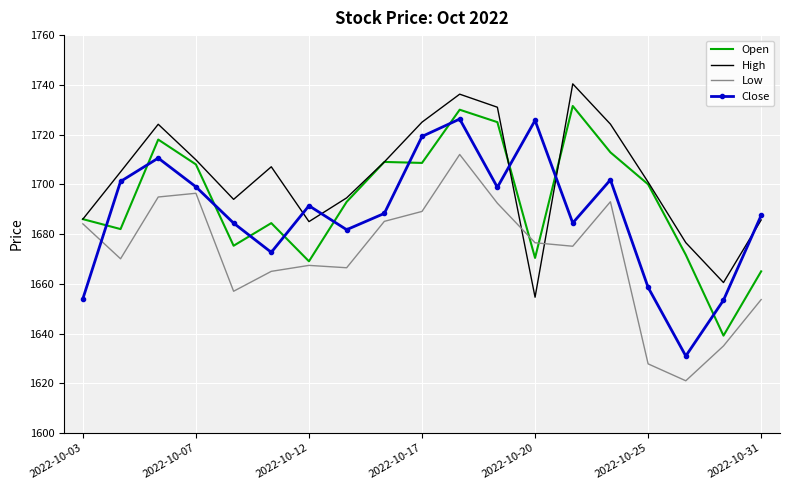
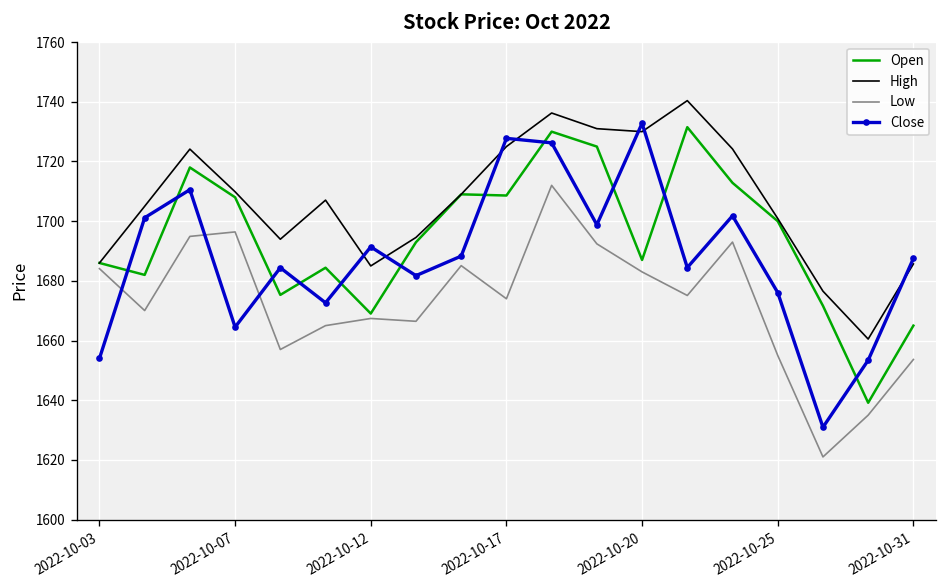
  {
    "Open": {
      "2022-10-07": 1708,
      "2022-10-12": 1669,
      "2022-10-17": 1709,
-     "2022-10-20": 1670,
+     "2022-10-20": 1687,
      "2022-10-31": 1665
    },
    "High": {
      "2022-10-07": 1710,
      "2022-10-12": 1685,
      "2022-10-17": 1725,
-     "2022-10-20": 1655,
+     "2022-10-20": 1730,
      "2022-10-31": 1686
    },
    "Low": {
      "2022-10-03": 1684,
      "2022-10-07": 1696,
      "2022-10-12": 1667,
-     "2022-10-17": 1689,
-     "2022-10-20": 1677,
-     "2022-10-25": 1628,
+     "2022-10-17": 1674,
+     "2022-10-20": 1683,
+     "2022-10-25": 1655,
      "2022-10-31": 1654
    },
    "Close": {
      "2022-10-03": 1654,
-     "2022-10-07": 1699,
+     "2022-10-07": 1665,
      "2022-10-12": 1691,
-     "2022-10-17": 1719,
-     "2022-10-20": 1726,
-     "2022-10-25": 1659,
+     "2022-10-17": 1728,
+     "2022-10-20": 1733,
+     "2022-10-25": 1676,
      "2022-10-31": 1688
    }
  }
